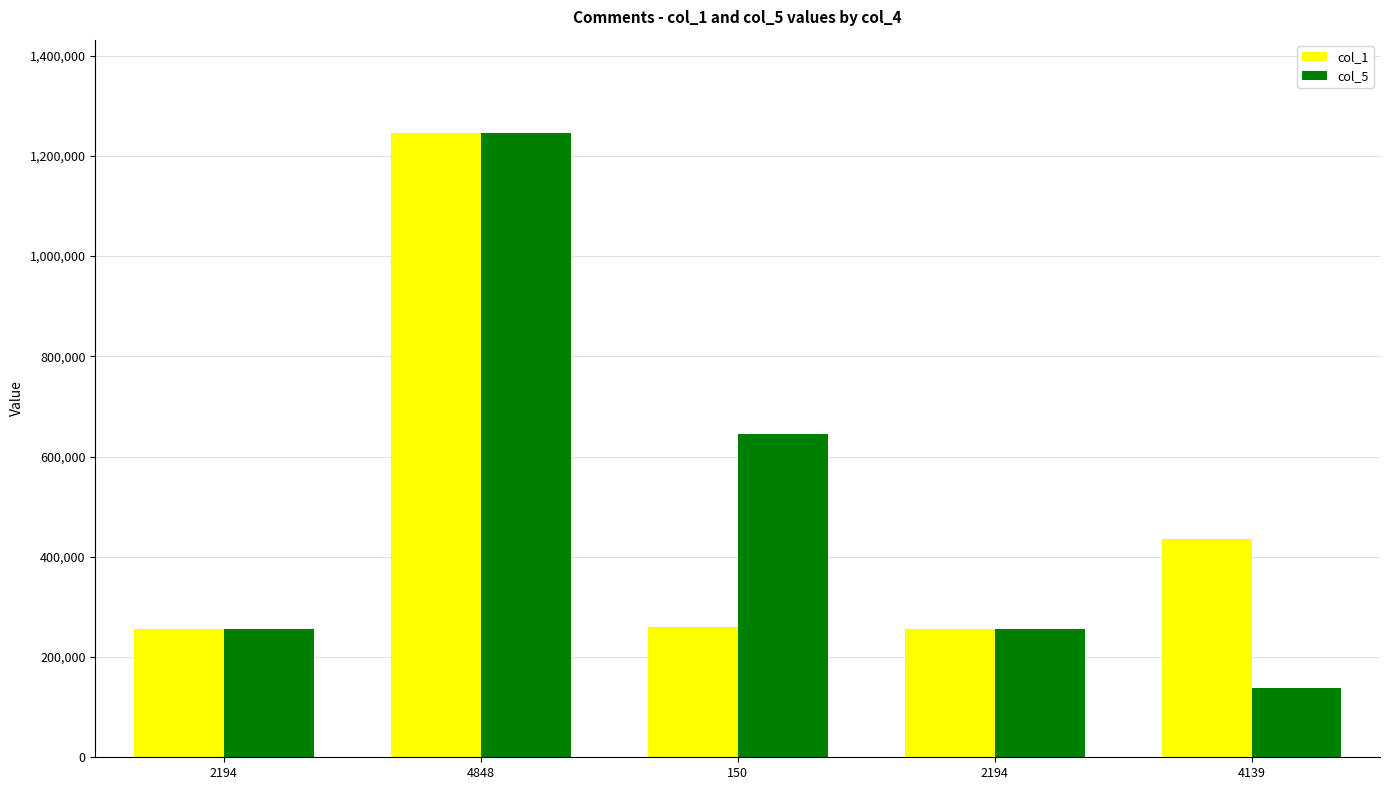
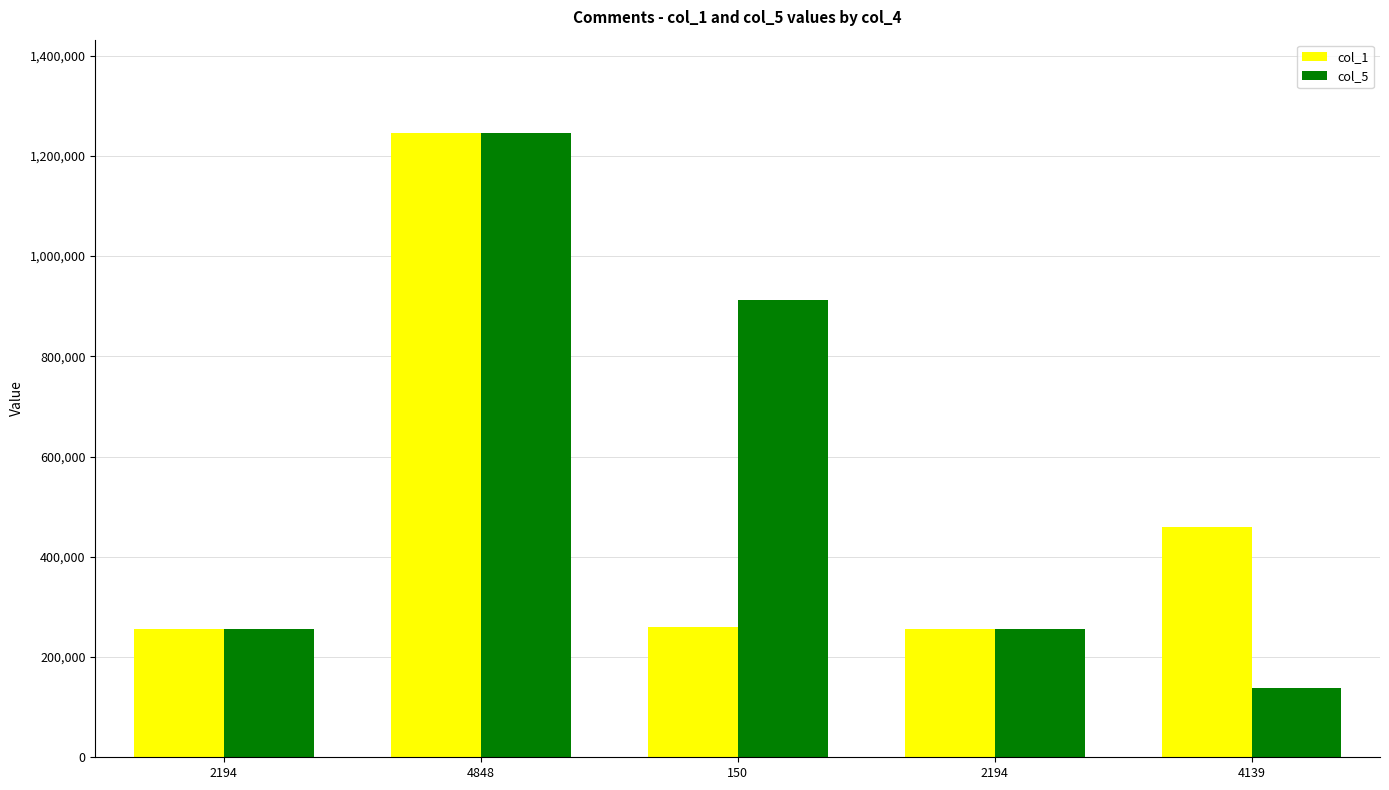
  {
    "col_1": {
      "4848": "1,250,000",
      "150": "260,000",
-     "4139": "440,000"
+     "4139": "460,000"
    },
    "col_5": {
      "4848": "1,240,000",
-     "150": "640,000",
+     "150": "910,000",
      "4139": "140,000"
    }
  }
